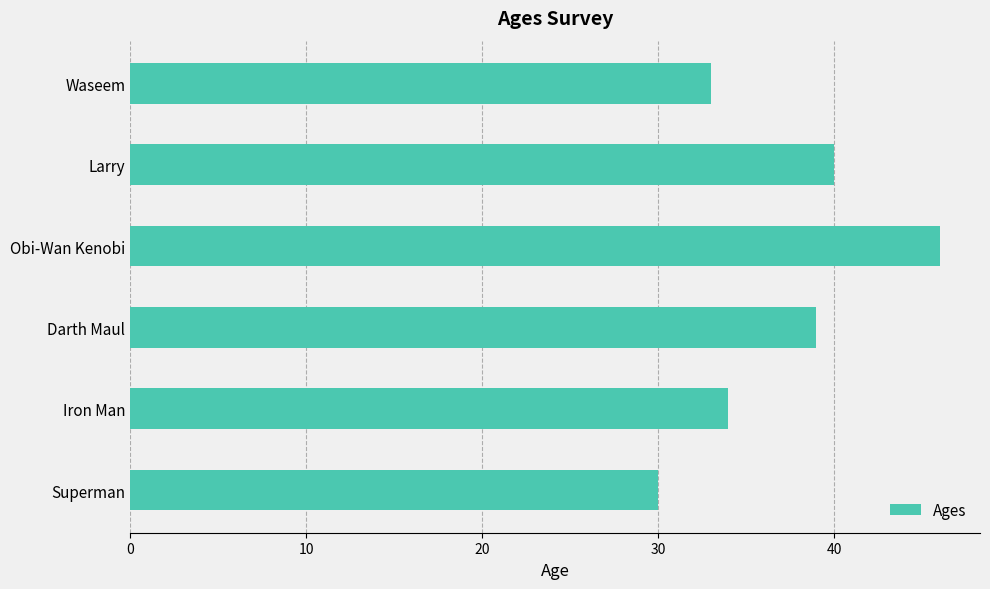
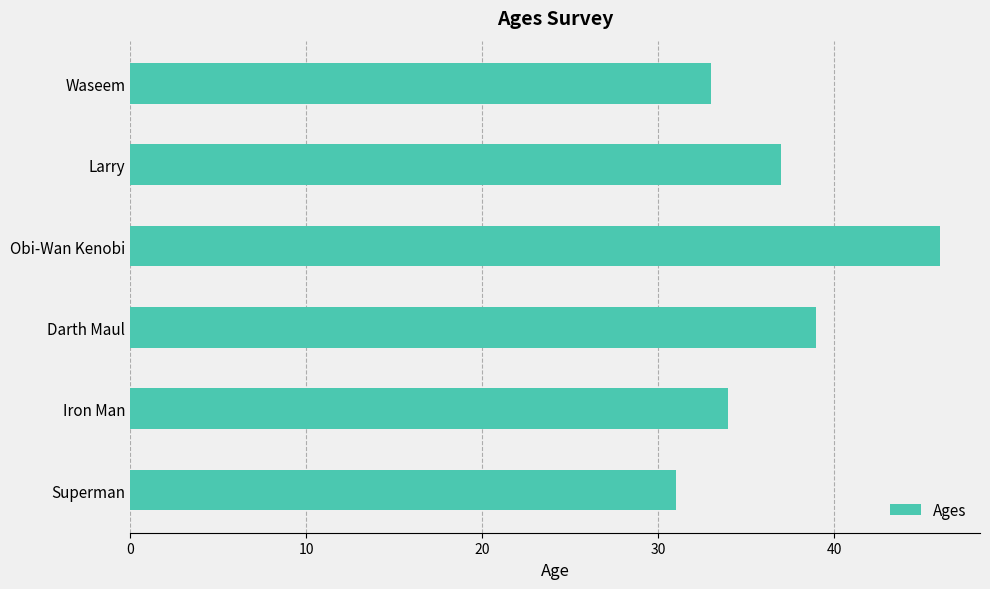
  {
    "Waseem": 33,
-   "Larry": 40,
+   "Larry": 37,
    "Obi-Wan Kenobi": 46,
    "Darth Maul": 39,
    "Iron Man": 34,
-   "Superman": 30
+   "Superman": 31
  }
